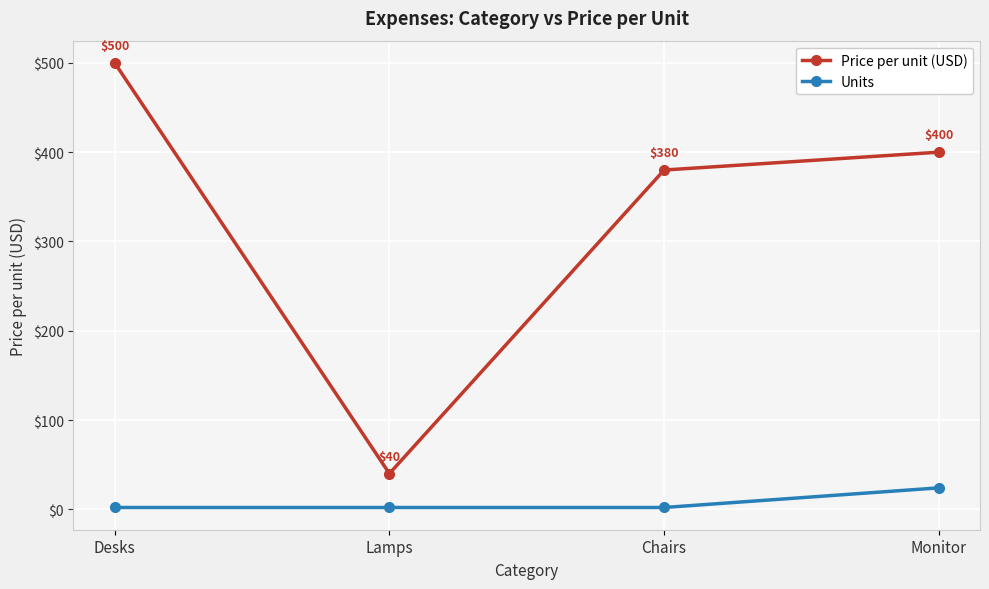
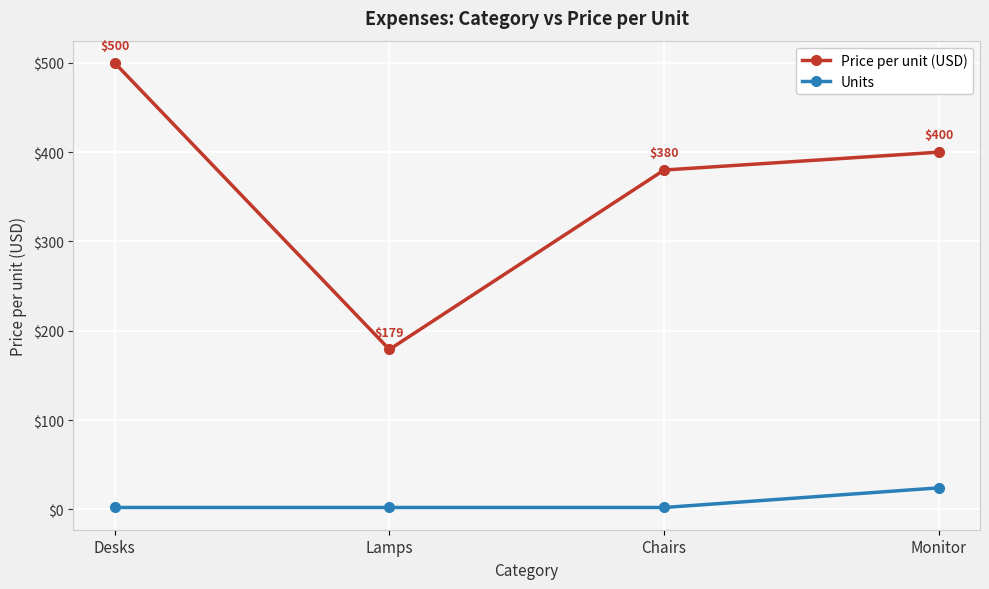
  {
    "Price per unit (USD)": {
      "Desks": "$500",
-     "Lamps": "$40",
+     "Lamps": "$179",
      "Chairs": "$380",
      "Monitor": "$400"
    },
    "Units": {
      "Desks": "$0",
      "Lamps": "$0",
      "Chairs": "$0",
      "Monitor": "$20"
    }
  }
